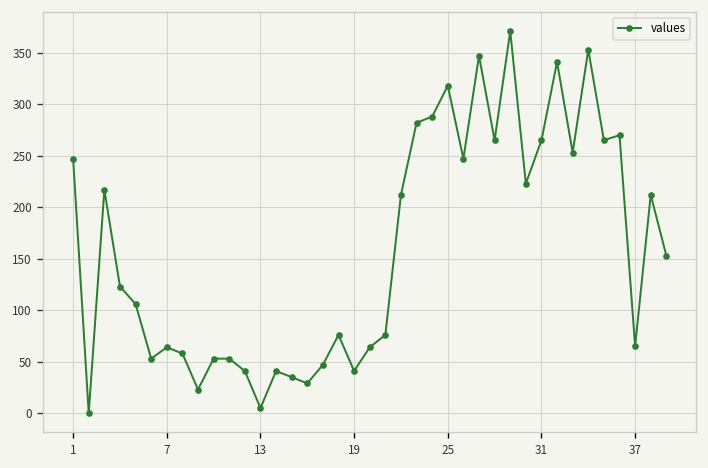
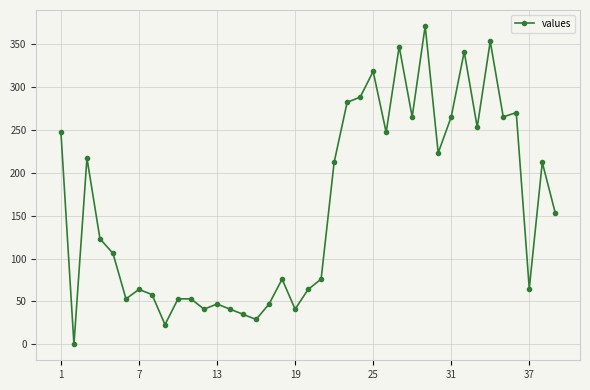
  {
    "1": 250,
    "7": 60,
-   "13": 10,
+   "13": 50,
    "19": 40,
    "25": 320,
    "31": 270,
    "37": 70
  }
